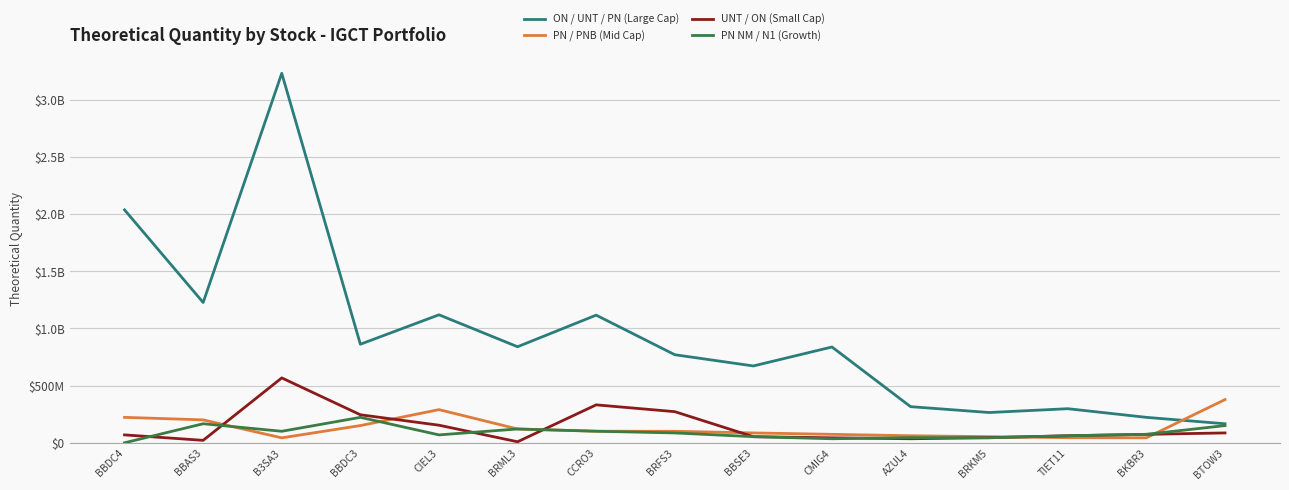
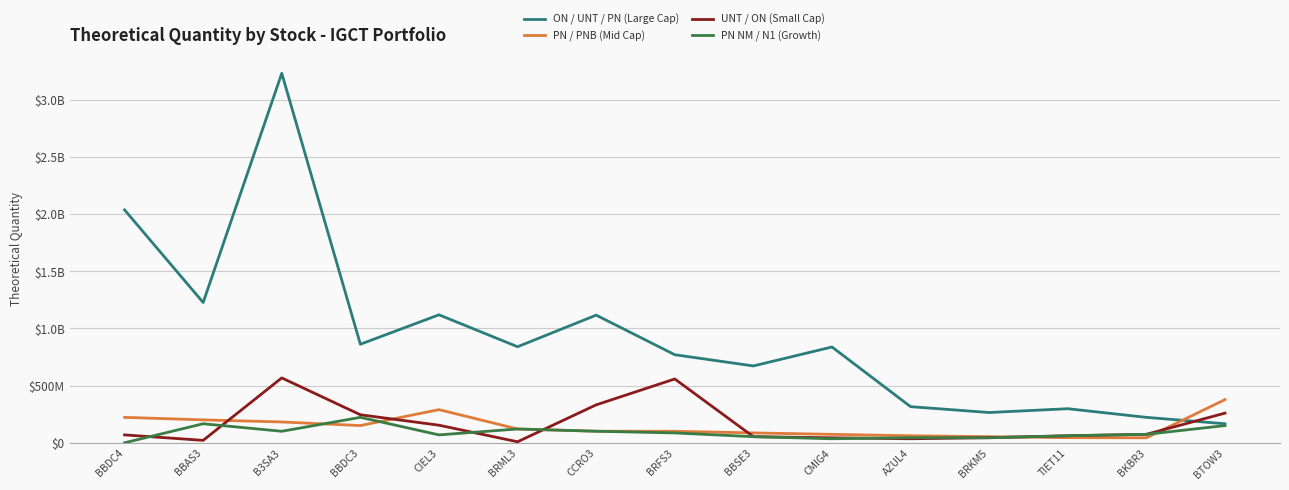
  {
    "PN / PNB (Mid Cap)": {
      "BBDC4": "$220000000",
      "BBAS3": "$200000000",
-     "B3SA3": "$40000000",
+     "B3SA3": "$180000000",
      "BBDC3": "$150000000",
      "CIEL3": "$290000000",
      "BBSE3": "$90000000",
      "CMIG4": "$70000000",
      "BKBR3": "$40000000",
      "BTOW3": "$380000000"
    },
    "UNT / ON (Small Cap)": {
      "BBDC4": "$70000000",
      "BBAS3": "$20000000",
      "B3SA3": "$570000000",
      "CIEL3": "$150000000",
      "BRML3": "$10000000",
      "CCRO3": "$330000000",
-     "BRFS3": "$270000000",
-     "BTOW3": "$90000000"
+     "BRFS3": "$560000000",
+     "BTOW3": "$260000000"
    }
  }
